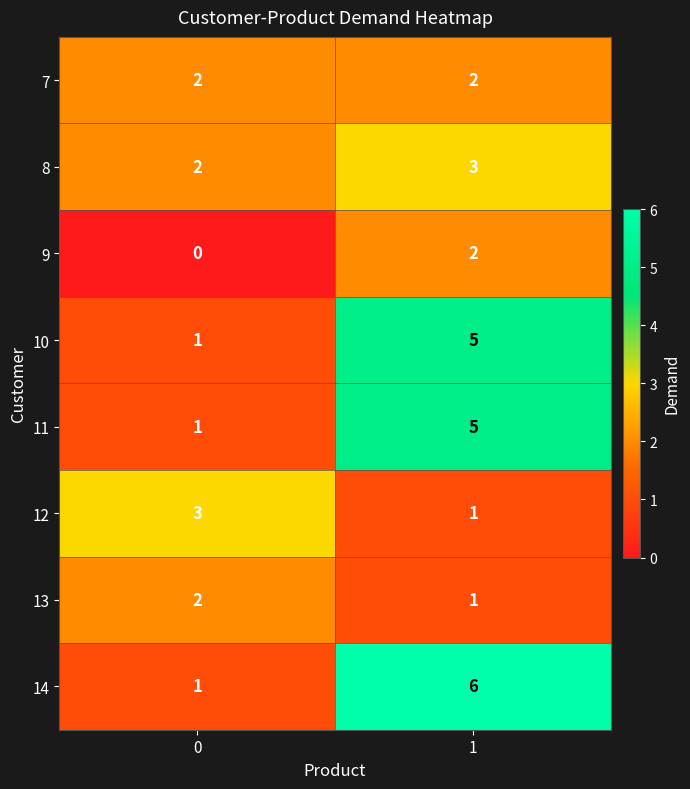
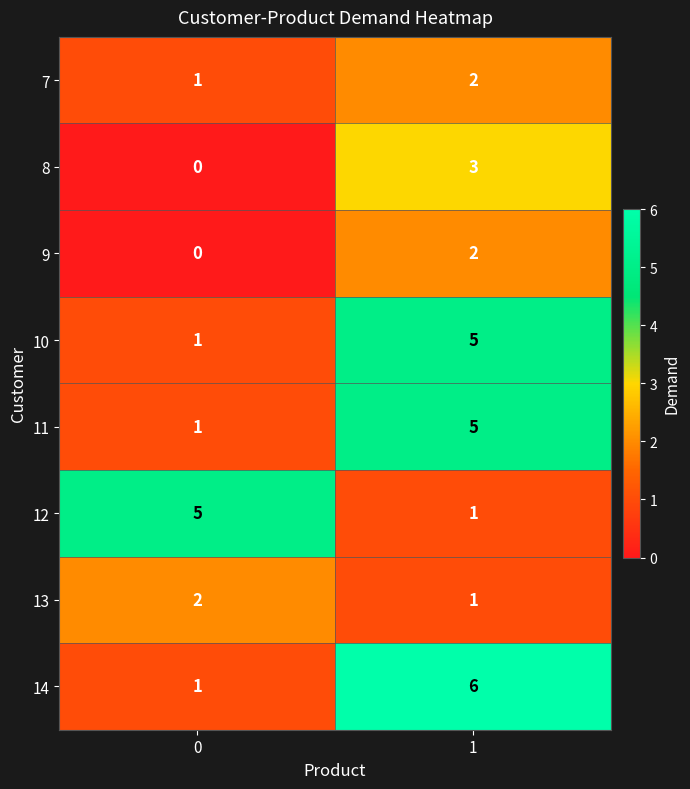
  {
    "7": {
-     "0": 2,
+     "0": 1,
      "1": 2
    },
    "8": {
-     "0": 2,
+     "0": 0,
      "1": 3
    },
    "9": {
      "0": 0,
      "1": 2
    },
    "10": {
      "0": 1,
      "1": 5
    },
    "11": {
      "0": 1,
      "1": 5
    },
    "12": {
-     "0": 3,
+     "0": 5,
      "1": 1
    },
    "13": {
      "0": 2,
      "1": 1
    },
    "14": {
      "0": 1,
      "1": 6
    }
  }
